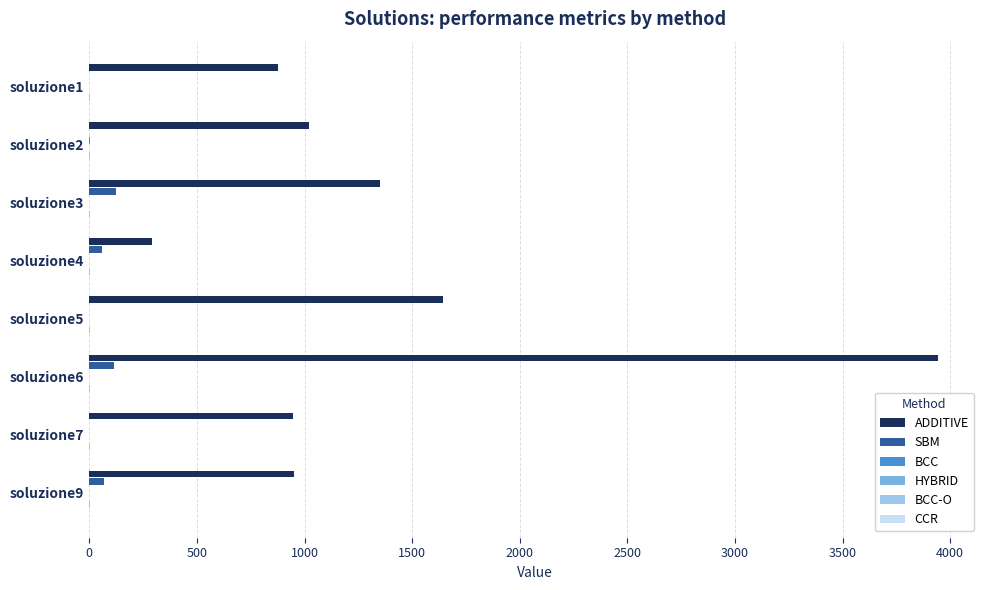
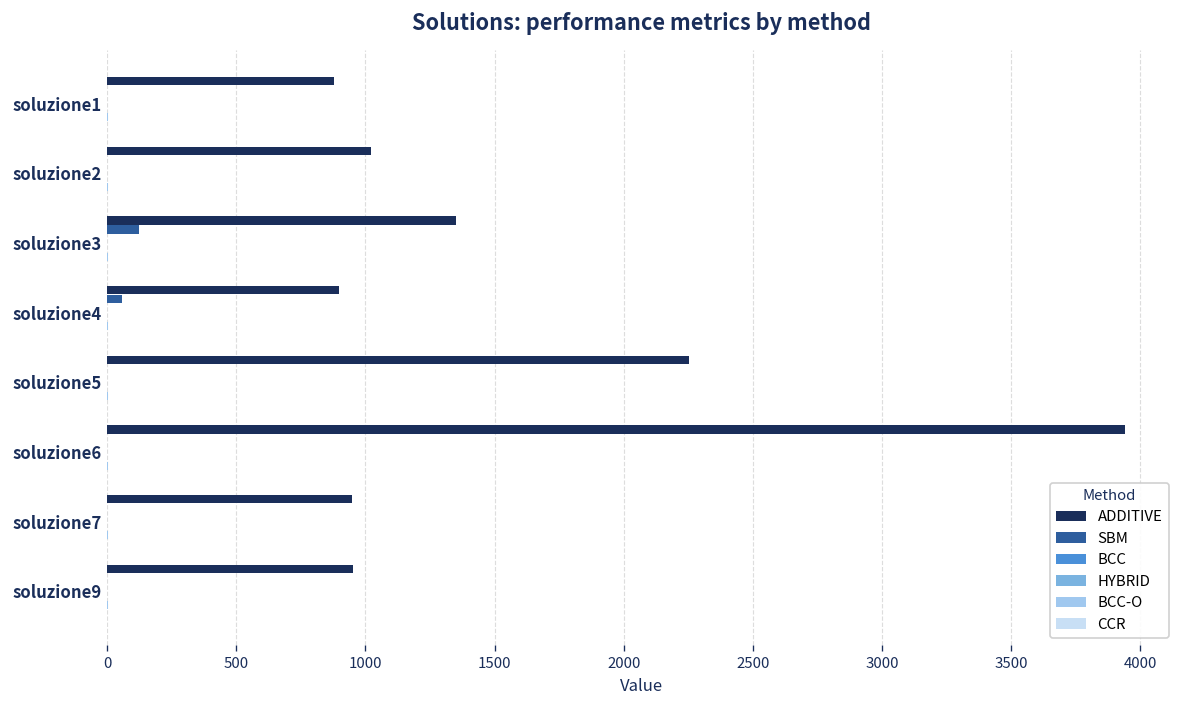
  {
    "ADDITIVE": {
      "soluzione1": 880,
      "soluzione2": 1020,
      "soluzione3": 1350,
-     "soluzione4": 290,
-     "soluzione5": 1640,
+     "soluzione4": 900,
+     "soluzione5": 2250,
      "soluzione6": 3940,
      "soluzione7": 950,
      "soluzione9": 950
    },
    "SBM": {
      "soluzione3": 120,
      "soluzione4": 60,
-     "soluzione6": 120,
-     "soluzione9": 70
+     "soluzione6": 0,
+     "soluzione9": 0
    }
  }
